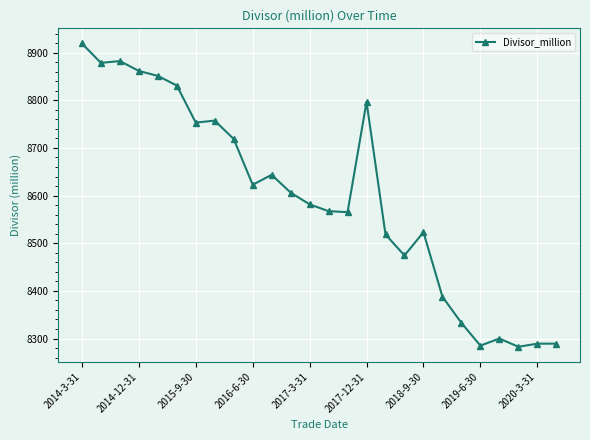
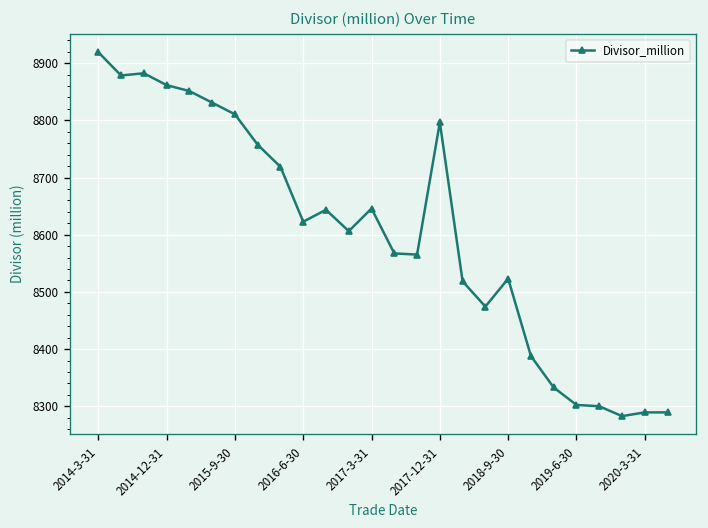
  {
    "2014-3-31": 8920,
    "2014-12-31": 8860,
-   "2015-9-30": 8750,
+   "2015-9-30": 8810,
    "2016-6-30": 8620,
-   "2017-3-31": 8580,
+   "2017-3-31": 8650,
    "2017-12-31": 8800,
    "2018-9-30": 8520,
-   "2019-6-30": 8290,
+   "2019-6-30": 8300,
    "2020-3-31": 8290
  }
